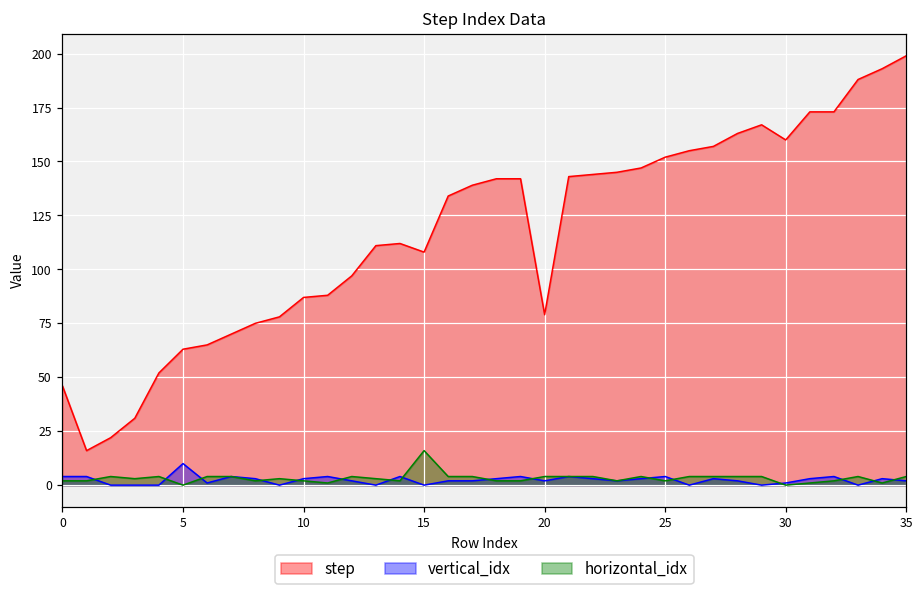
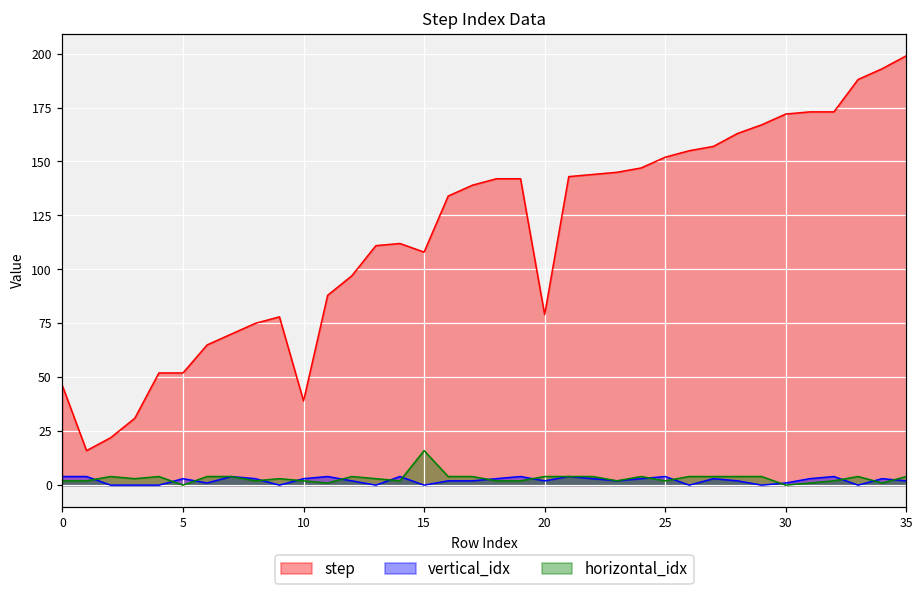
  {
    "step": {
      "0": 46,
-     "5": 63,
-     "10": 87,
+     "5": 52,
+     "10": 39,
      "15": 108,
      "20": 79,
      "25": 152,
-     "30": 160,
+     "30": 172,
      "35": 199
    },
    "vertical_idx": {
      "0": 4,
-     "5": 10,
+     "5": 3,
      "15": 0,
      "20": 2,
      "25": 4,
      "35": 2
    },
    "horizontal_idx": {
      "0": 2,
      "5": 0,
      "15": 16,
      "20": 4,
      "25": 2,
      "35": 4
    }
  }
